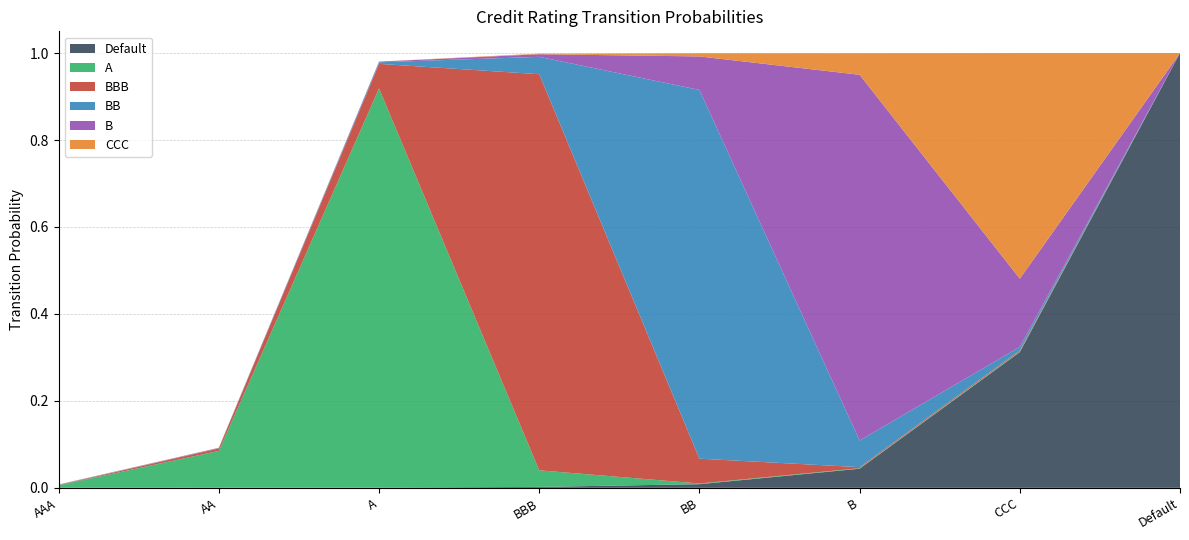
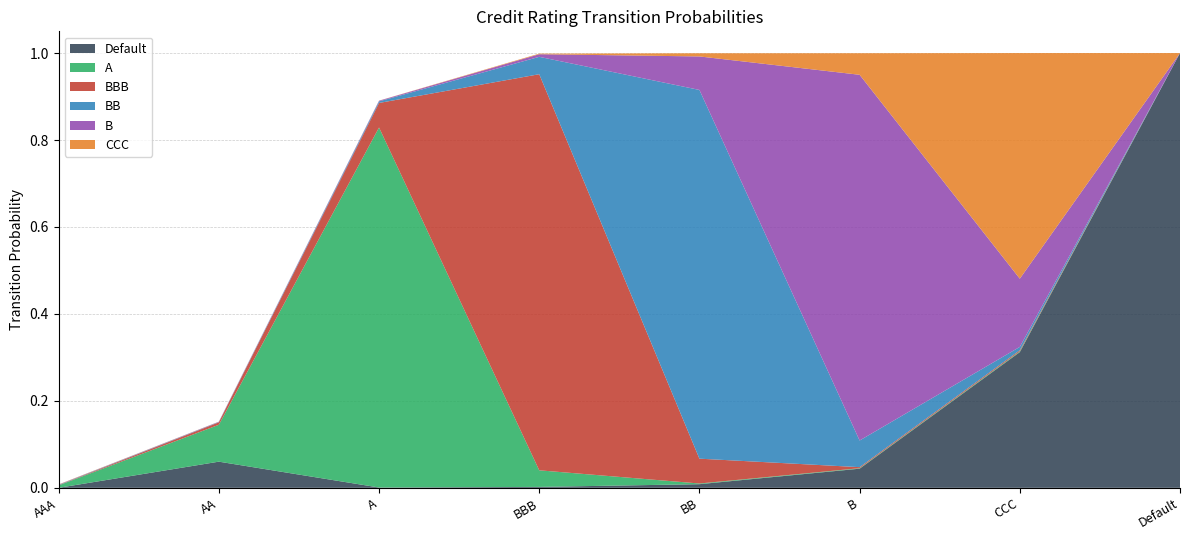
  {
    "Default": {
-     "AA": 0.00
+     "AA": 0.06
    },
    "A": {
-     "A": 0.92,
+     "A": 0.83,
      "BBB": 0.04
    },
    "BBB": {
      "BBB": 0.91,
      "BB": 0.06
    },
    "BB": {
      "BBB": 0.04,
      "BB": 0.85,
      "B": 0.06,
      "CCC": 0.01
    },
    "B": {
      "BB": 0.08,
      "B": 0.84,
      "CCC": 0.16
    },
    "CCC": {
      "BB": 0.01,
      "B": 0.05,
      "CCC": 0.52
    }
  }
